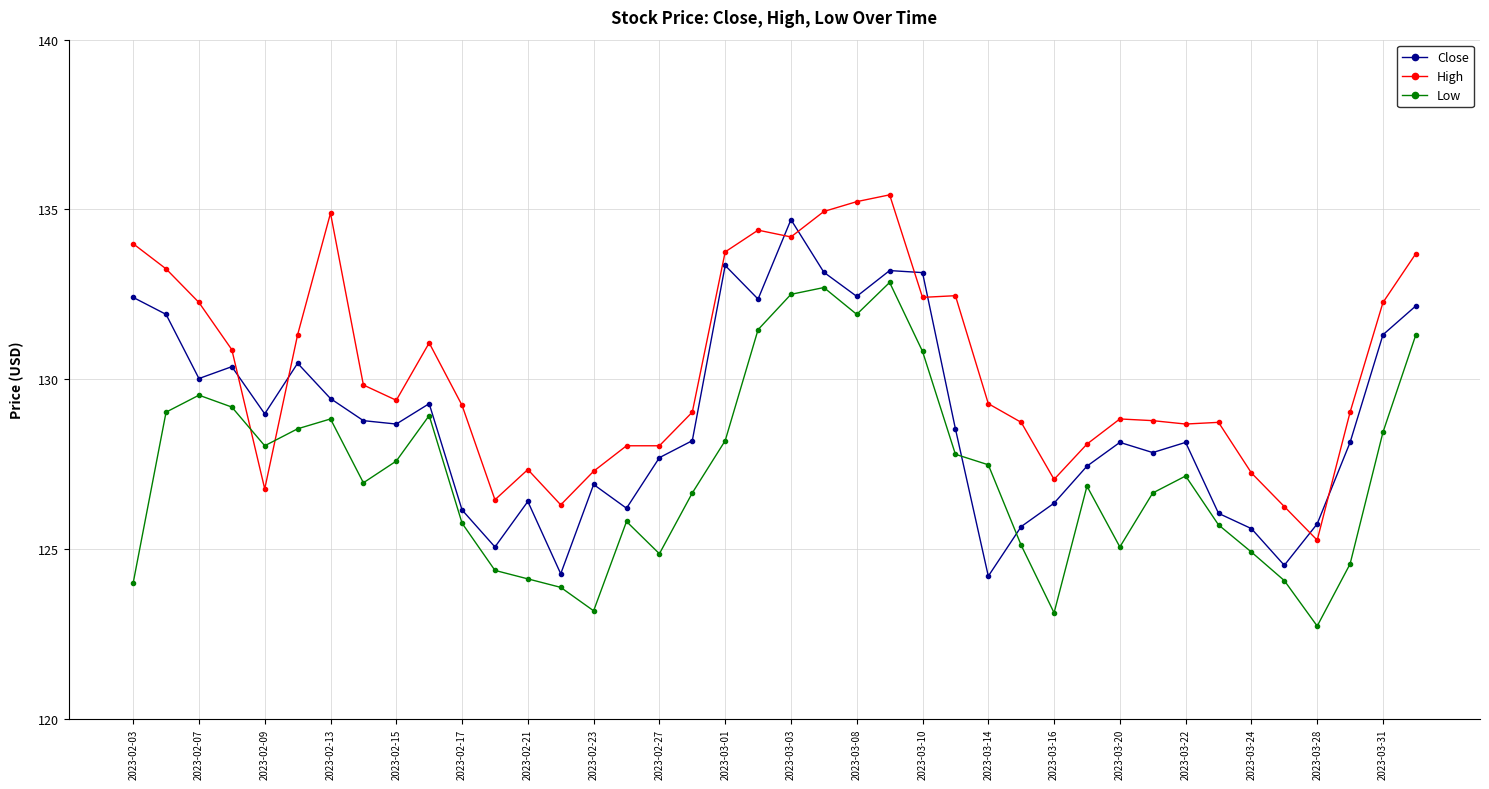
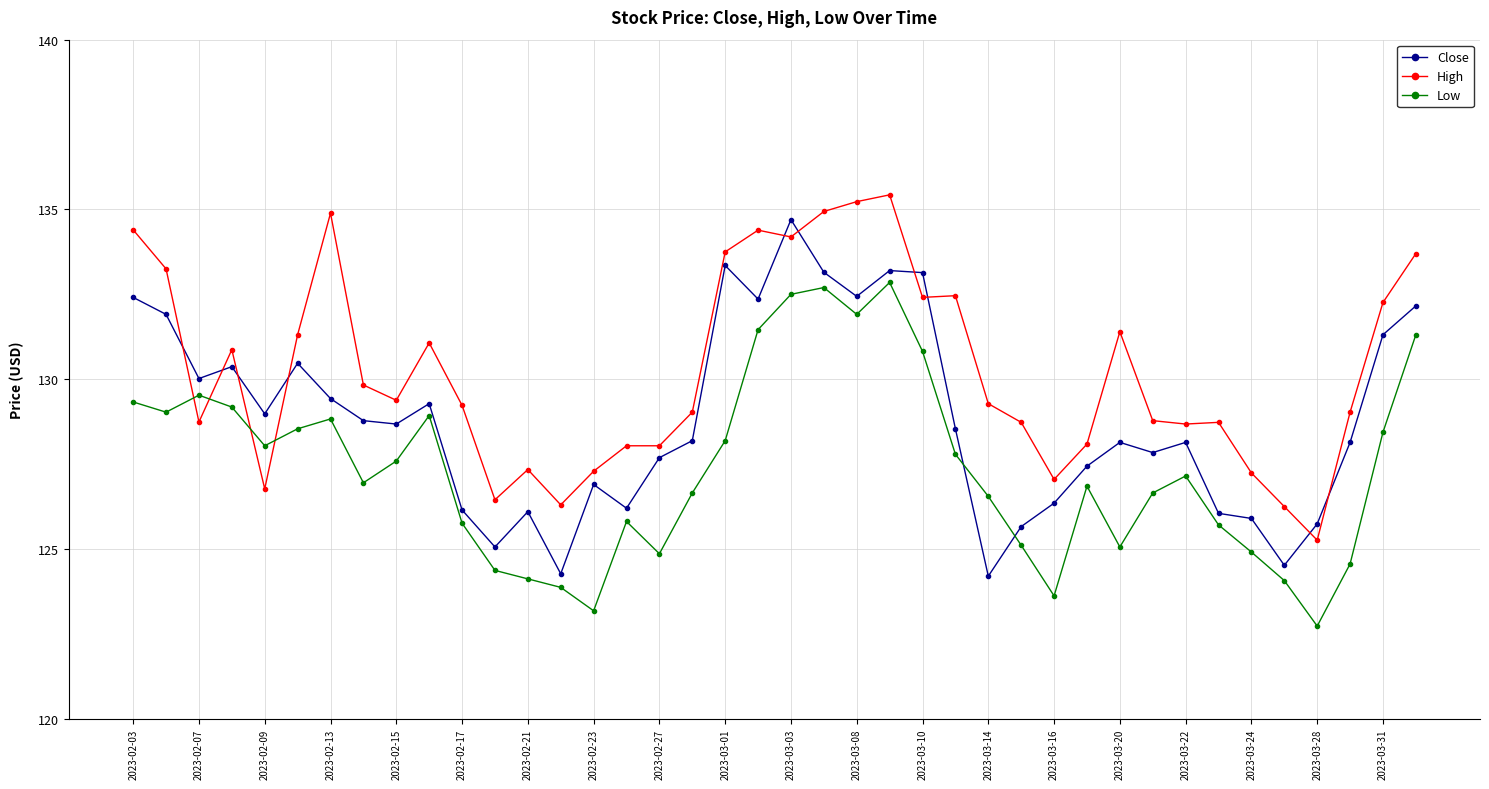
  {
    "Close": {
      "2023-02-03": 132.4,
      "2023-02-07": 130.0,
      "2023-02-09": 129.0,
      "2023-02-13": 129.4,
      "2023-02-15": 128.7,
      "2023-02-17": 126.2,
-     "2023-02-21": 126.4,
+     "2023-02-21": 126.1,
      "2023-02-23": 126.9,
      "2023-02-27": 127.7,
      "2023-03-01": 133.4,
      "2023-03-03": 134.7,
      "2023-03-08": 132.4,
      "2023-03-10": 133.1,
      "2023-03-14": 124.2,
      "2023-03-16": 126.4,
      "2023-03-20": 128.1,
      "2023-03-22": 128.1,
-     "2023-03-24": 125.6,
+     "2023-03-24": 125.9,
      "2023-03-28": 125.7,
      "2023-03-31": 131.3
    },
    "High": {
-     "2023-02-03": 134.0,
-     "2023-02-07": 132.3,
+     "2023-02-03": 134.4,
+     "2023-02-07": 128.7,
      "2023-02-09": 126.8,
      "2023-02-13": 134.9,
      "2023-02-15": 129.4,
      "2023-02-17": 129.2,
      "2023-02-21": 127.3,
      "2023-02-23": 127.3,
      "2023-02-27": 128.0,
      "2023-03-01": 133.8,
      "2023-03-03": 134.2,
      "2023-03-08": 135.2,
      "2023-03-10": 132.4,
      "2023-03-14": 129.3,
      "2023-03-16": 127.1,
-     "2023-03-20": 128.8,
+     "2023-03-20": 131.4,
      "2023-03-22": 128.7,
      "2023-03-24": 127.2,
      "2023-03-28": 125.3,
      "2023-03-31": 132.3
    },
    "Low": {
-     "2023-02-03": 124.0,
+     "2023-02-03": 129.3,
      "2023-02-07": 129.5,
      "2023-02-09": 128.0,
      "2023-02-13": 128.8,
      "2023-02-15": 127.6,
      "2023-02-17": 125.8,
      "2023-02-21": 124.1,
      "2023-02-23": 123.2,
      "2023-02-27": 124.9,
      "2023-03-01": 128.2,
      "2023-03-03": 132.5,
      "2023-03-08": 131.9,
      "2023-03-10": 130.8,
-     "2023-03-14": 127.5,
-     "2023-03-16": 123.1,
+     "2023-03-14": 126.6,
+     "2023-03-16": 123.6,
      "2023-03-20": 125.1,
      "2023-03-22": 127.2,
      "2023-03-24": 124.9,
      "2023-03-28": 122.7,
      "2023-03-31": 128.4
    }
  }
